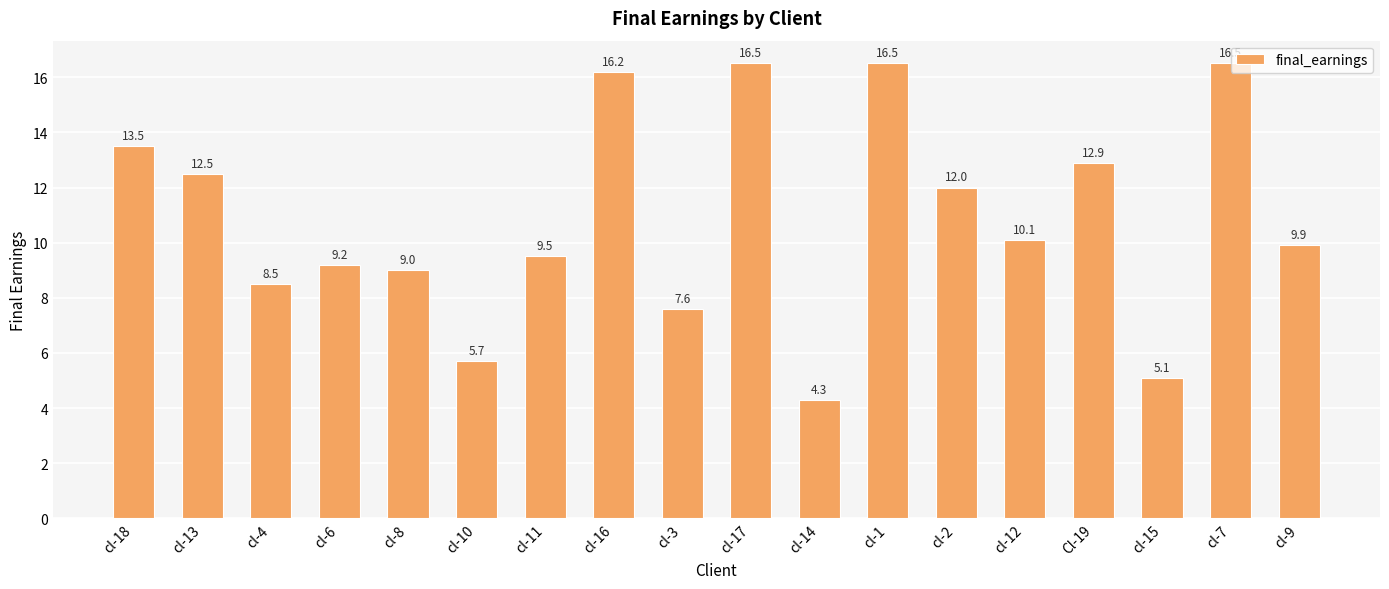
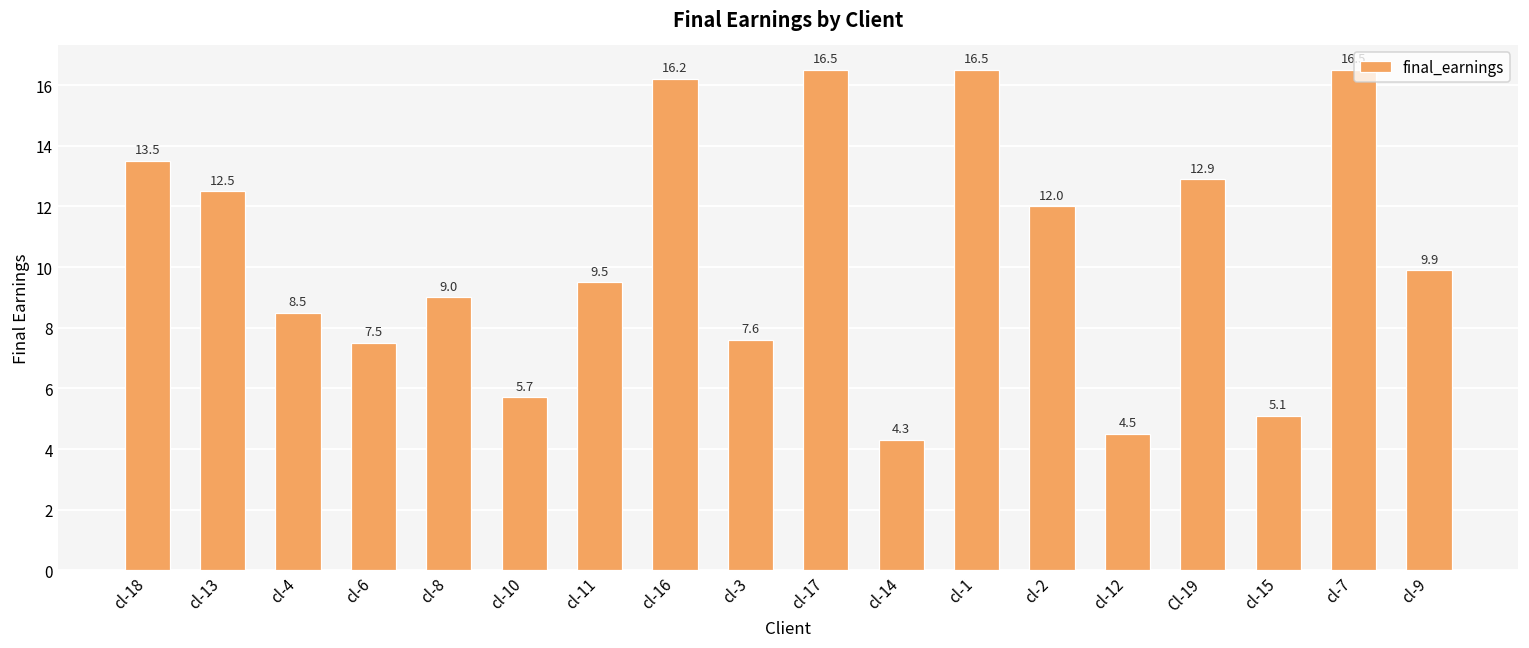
  {
    "cl-18": 13.5,
    "cl-13": 12.5,
    "cl-4": 8.5,
-   "cl-6": 9.2,
+   "cl-6": 7.5,
    "cl-8": 9.0,
    "cl-10": 5.7,
    "cl-11": 9.5,
    "cl-16": 16.2,
    "cl-3": 7.6,
    "cl-17": 16.5,
    "cl-14": 4.3,
    "cl-1": 16.5,
    "cl-2": 12.0,
-   "cl-12": 10.1,
+   "cl-12": 4.5,
    "Cl-19": 12.9,
    "cl-15": 5.1,
    "cl-9": 9.9
  }
